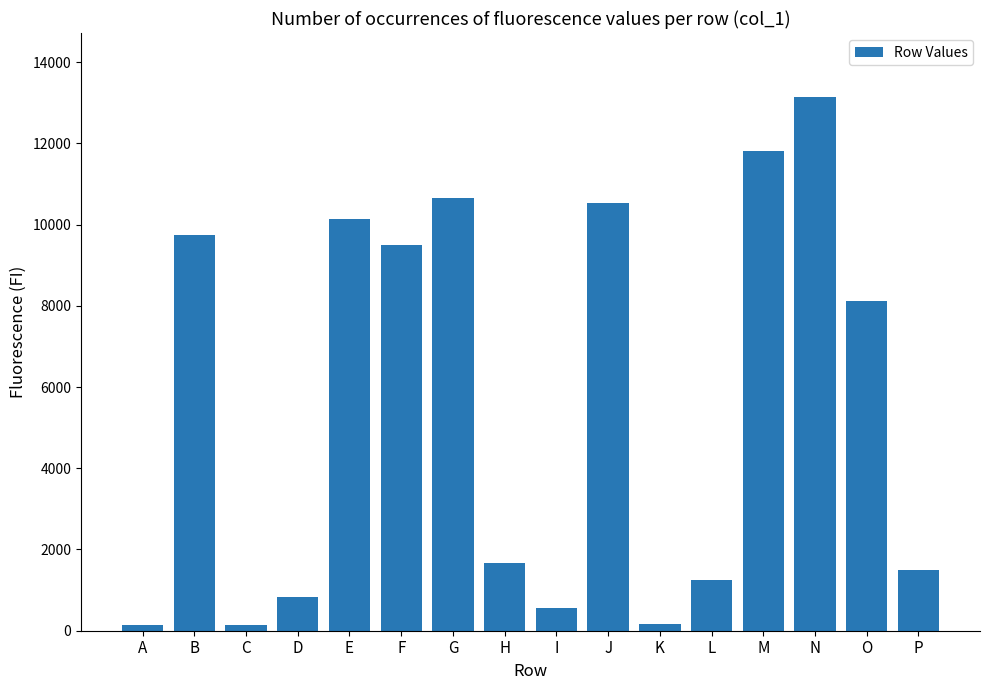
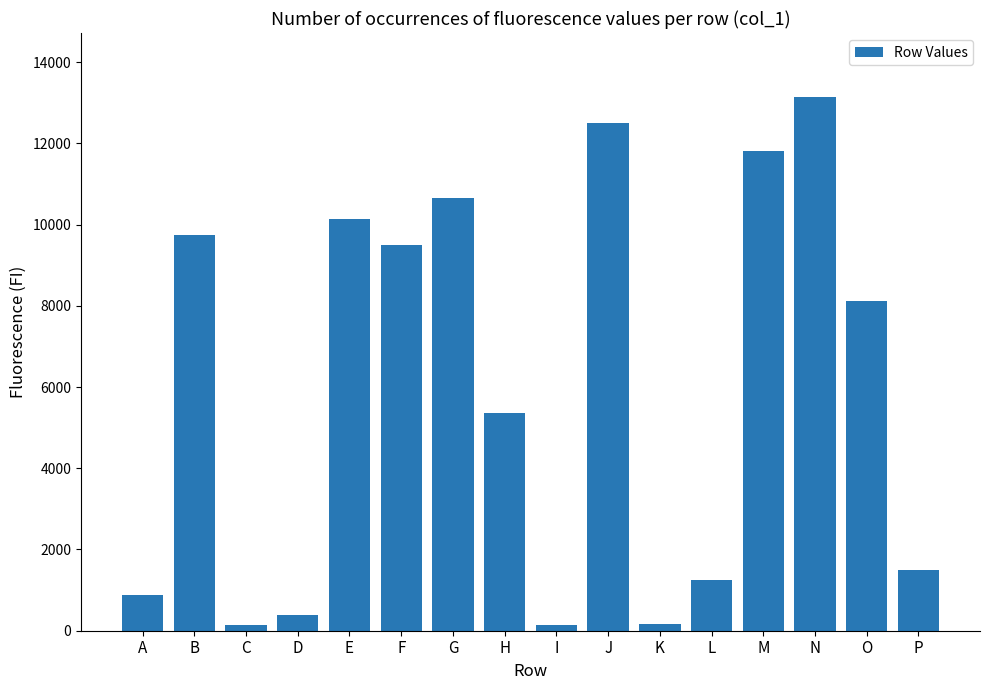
  {
-   "A": 100,
+   "A": 900,
    "B": 9700,
    "C": 100,
-   "D": 800,
+   "D": 400,
    "E": 10100,
    "F": 9500,
    "G": 10700,
-   "H": 1700,
-   "I": 500,
-   "J": 10500,
+   "H": 5400,
+   "I": 100,
+   "J": 12500,
    "K": 200,
    "L": 1300,
    "M": 11800,
    "N": 13100,
    "O": 8100,
    "P": 1500
  }
